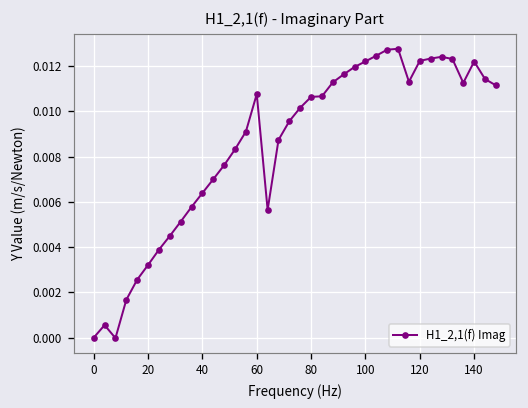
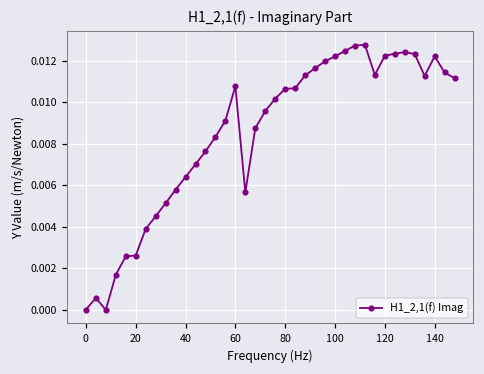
  {
    "0": 0.0000,
-   "20": 0.0032,
+   "20": 0.0026,
    "40": 0.0064,
    "60": 0.0108,
    "80": 0.0106,
    "100": 0.0122,
    "120": 0.0122,
    "140": 0.0122
  }
